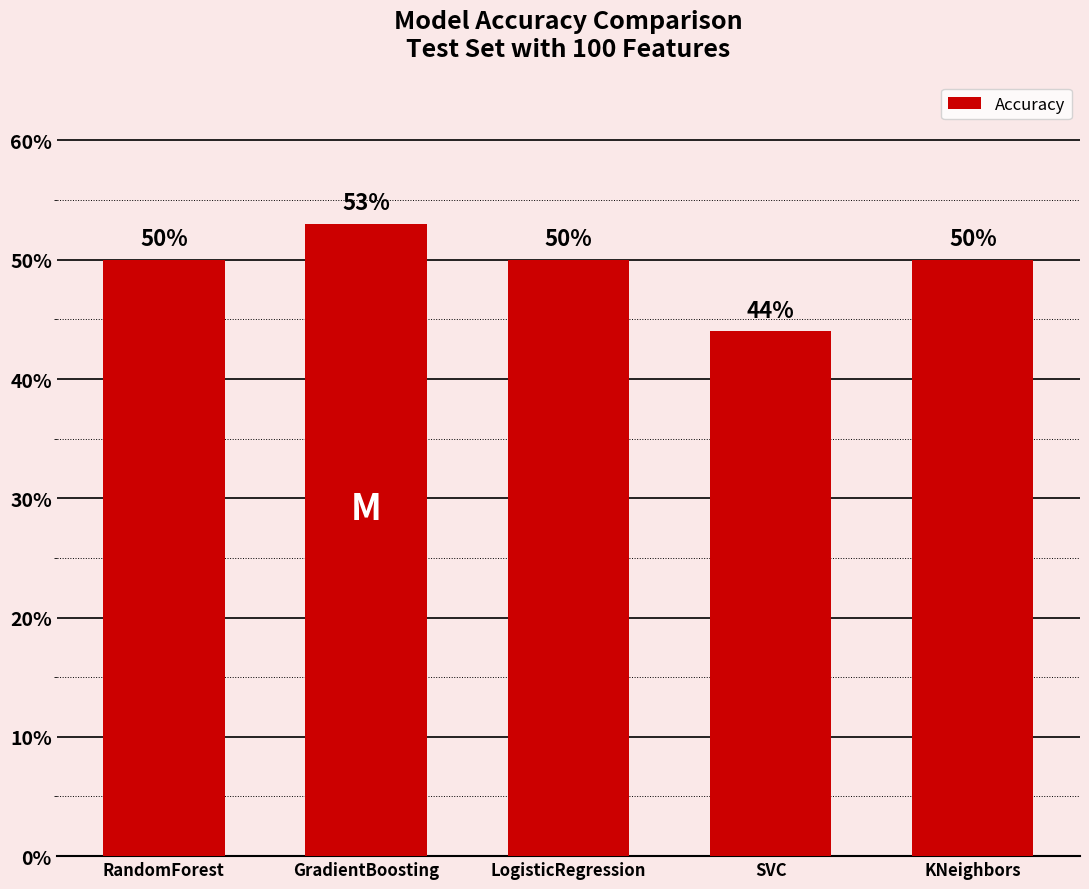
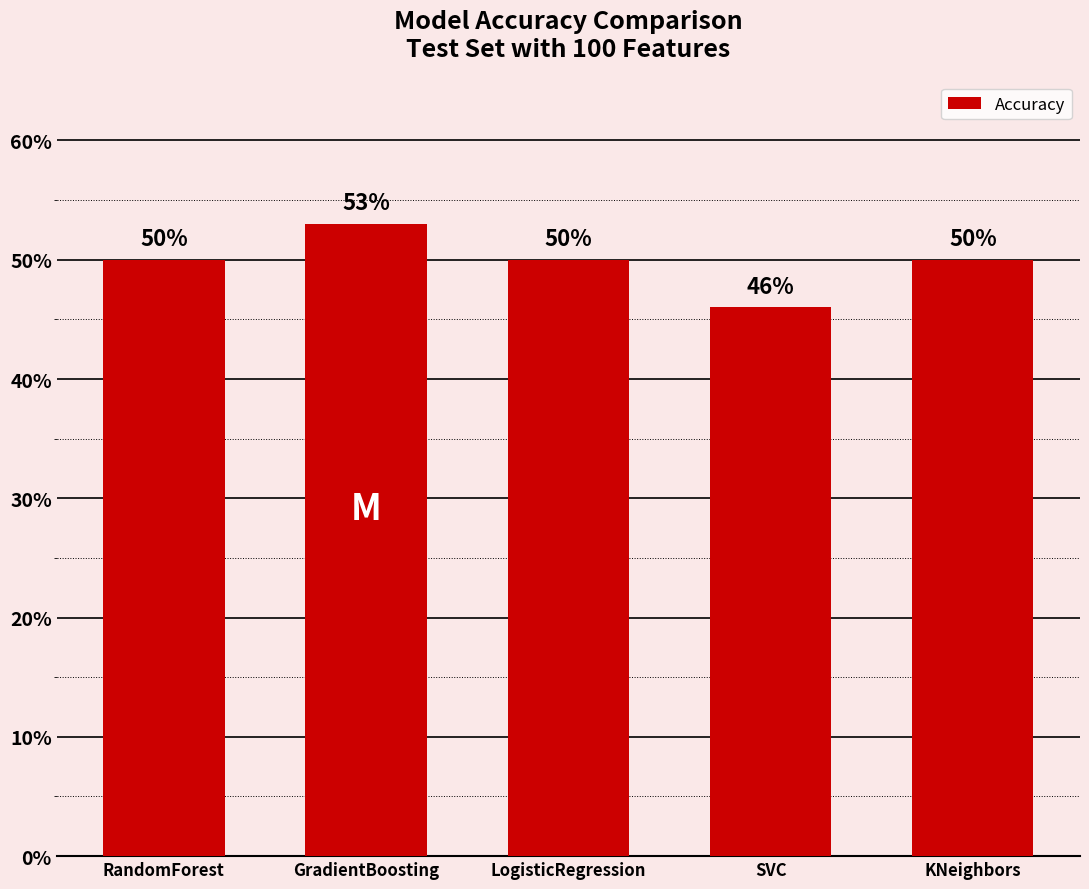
  {
    "RandomForest": "50%",
    "GradientBoosting": "53%",
    "LogisticRegression": "50%",
-   "SVC": "44%",
+   "SVC": "46%",
    "KNeighbors": "50%"
  }
